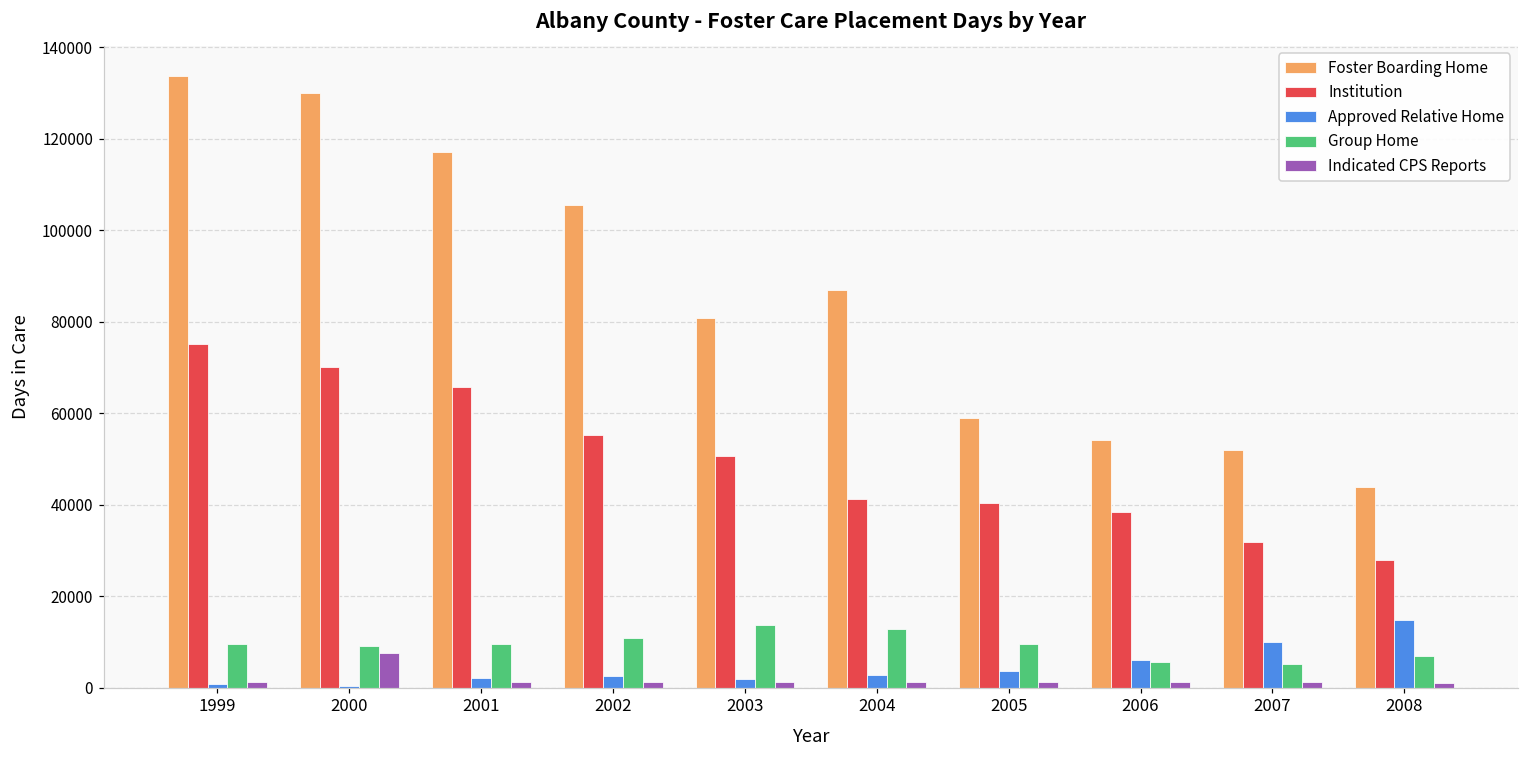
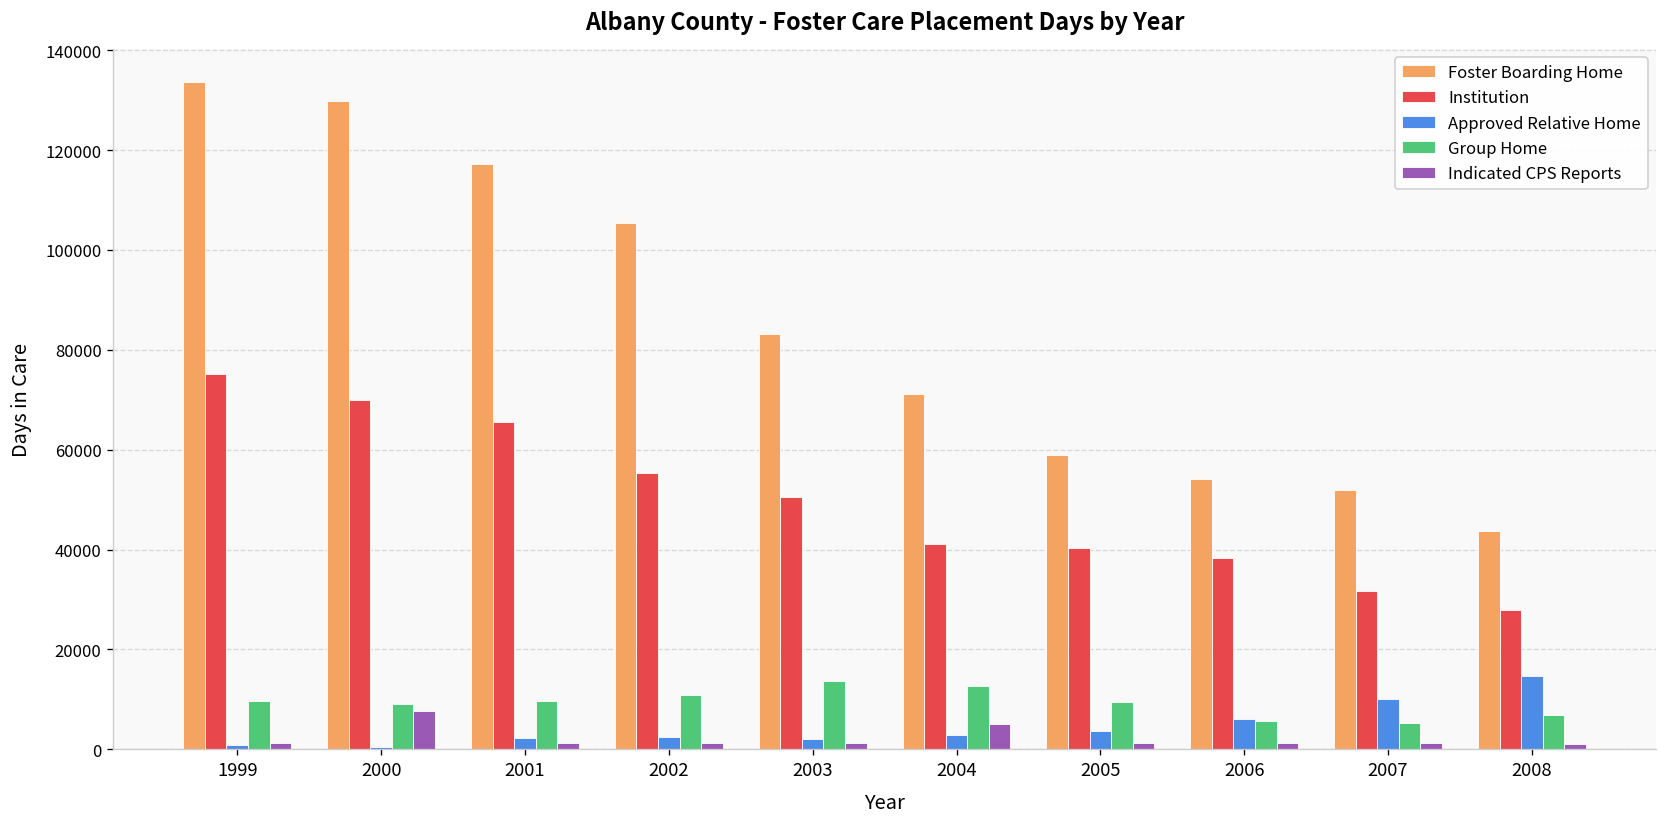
  {
    "Foster Boarding Home": {
      "1999": 134000,
      "2000": 130000,
      "2001": 117000,
      "2002": 105000,
-     "2003": 81000,
-     "2004": 87000,
+     "2003": 83000,
+     "2004": 71000,
      "2005": 59000,
      "2006": 54000,
      "2007": 52000,
      "2008": 44000
    },
    "Institution": {
      "1999": 75000,
      "2000": 70000,
      "2001": 66000,
      "2002": 55000,
      "2003": 51000,
      "2004": 41000,
      "2005": 40000,
      "2006": 38000,
      "2007": 32000,
      "2008": 28000
    },
    "Approved Relative Home": {
      "1999": 1000,
      "2001": 2000,
      "2002": 3000,
      "2003": 2000,
      "2004": 3000,
      "2005": 4000,
      "2006": 6000,
      "2007": 10000,
      "2008": 15000
    },
    "Group Home": {
      "1999": 10000,
      "2000": 9000,
      "2001": 10000,
      "2002": 11000,
      "2003": 14000,
      "2004": 13000,
      "2005": 9000,
      "2006": 6000,
      "2007": 5000,
      "2008": 7000
    },
    "Indicated CPS Reports": {
      "1999": 1000,
      "2000": 8000,
      "2001": 1000,
      "2002": 1000,
      "2003": 1000,
-     "2004": 1000,
+     "2004": 5000,
      "2005": 1000,
      "2006": 1000,
      "2007": 1000,
      "2008": 1000
    }
  }
